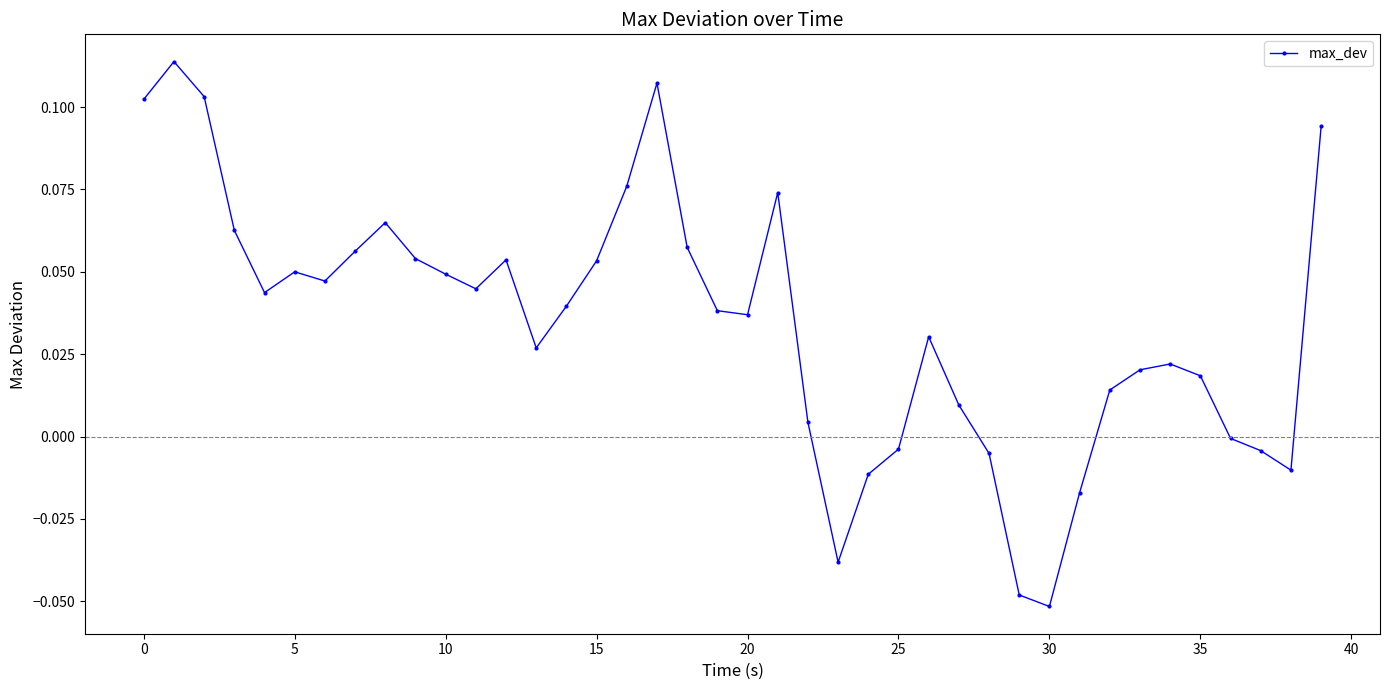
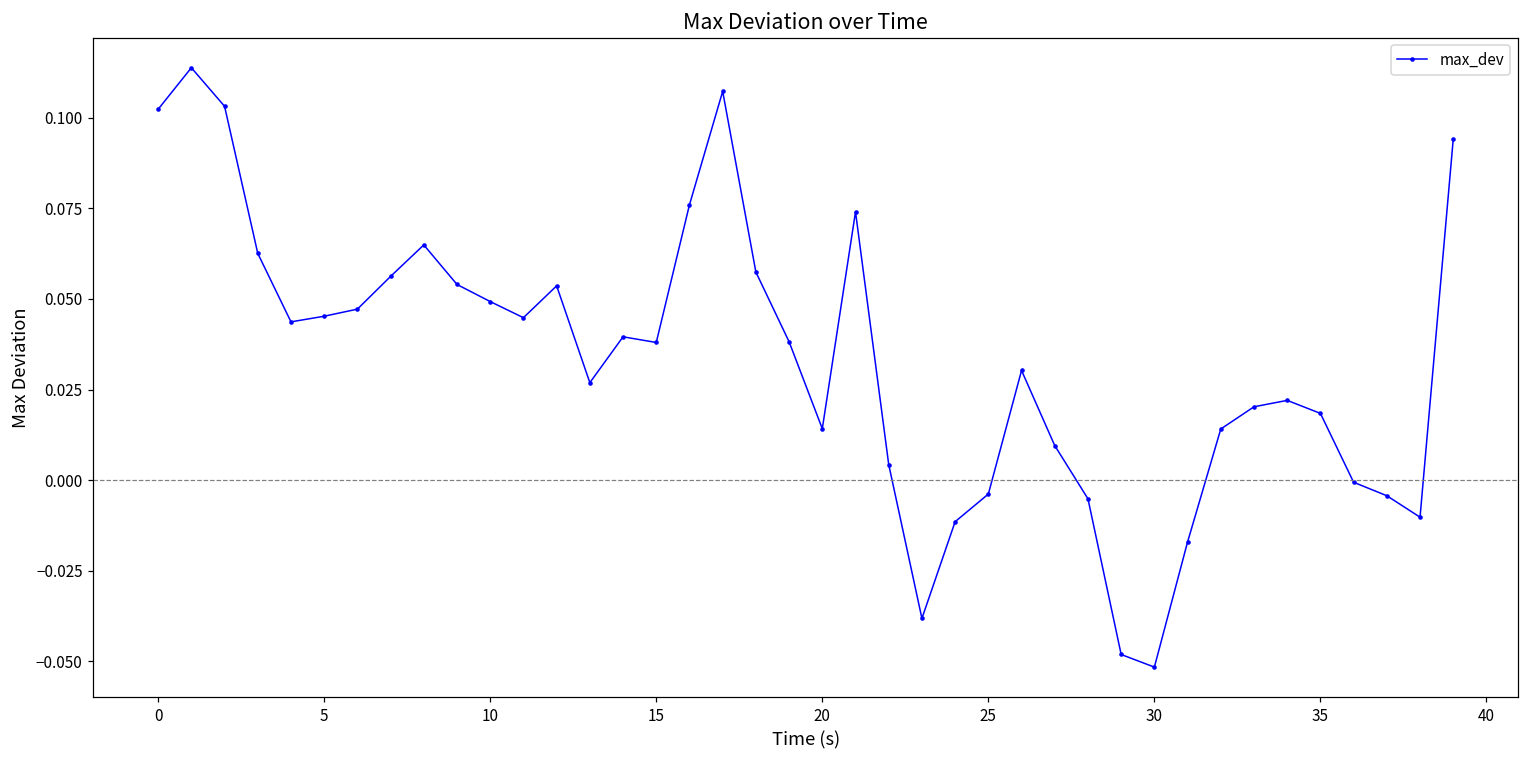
  {
    "0": 0.102,
-   "5": 0.050,
+   "5": 0.045,
    "10": 0.049,
-   "15": 0.053,
-   "20": 0.037,
+   "15": 0.038,
+   "20": 0.014,
    "25": -0.004,
    "30": -0.052,
    "35": 0.018
  }
